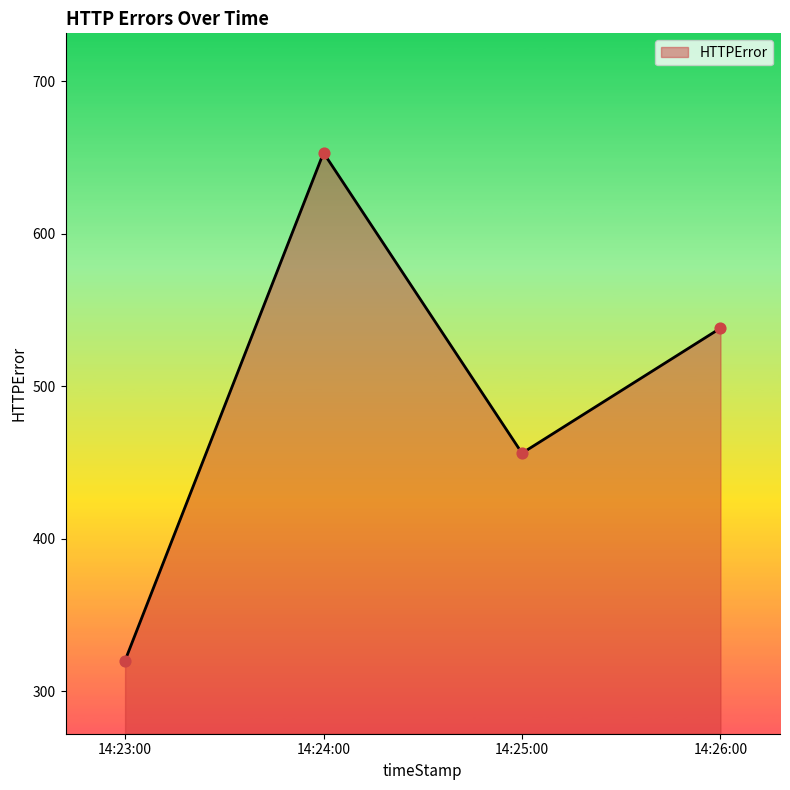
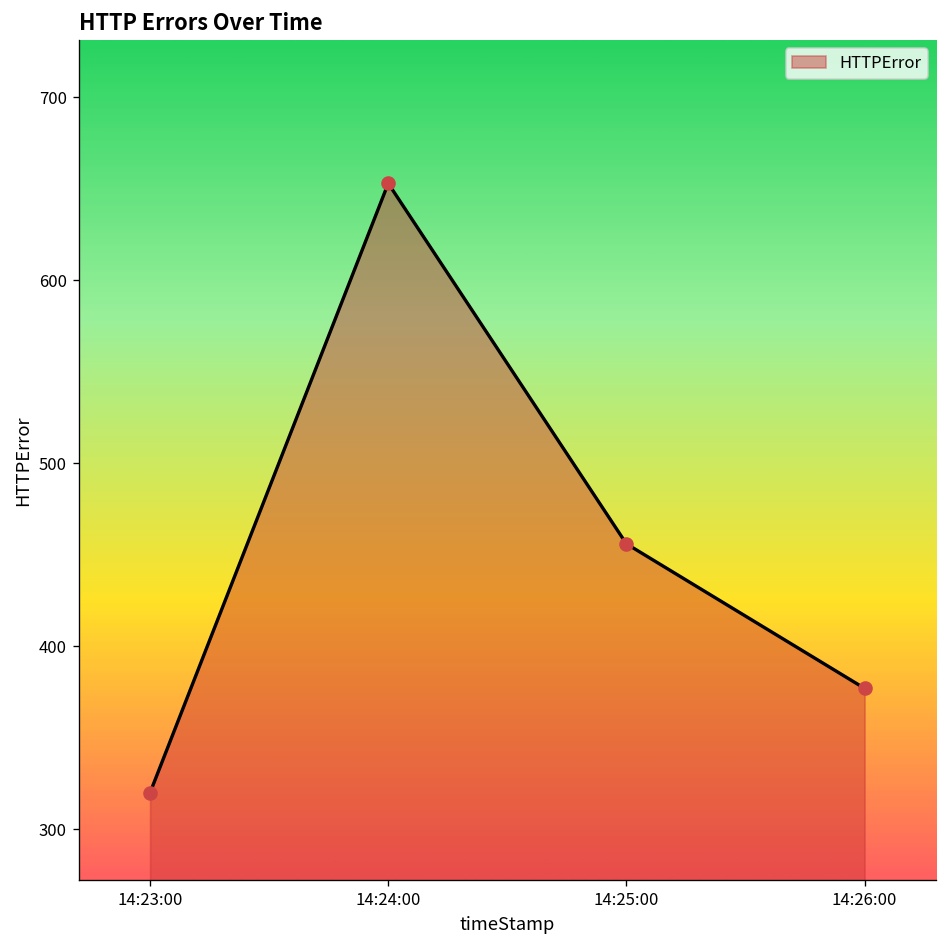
  {
    "14:23:00": 320,
    "14:24:00": 653,
    "14:25:00": 456,
-   "14:26:00": 538
+   "14:26:00": 377
  }
